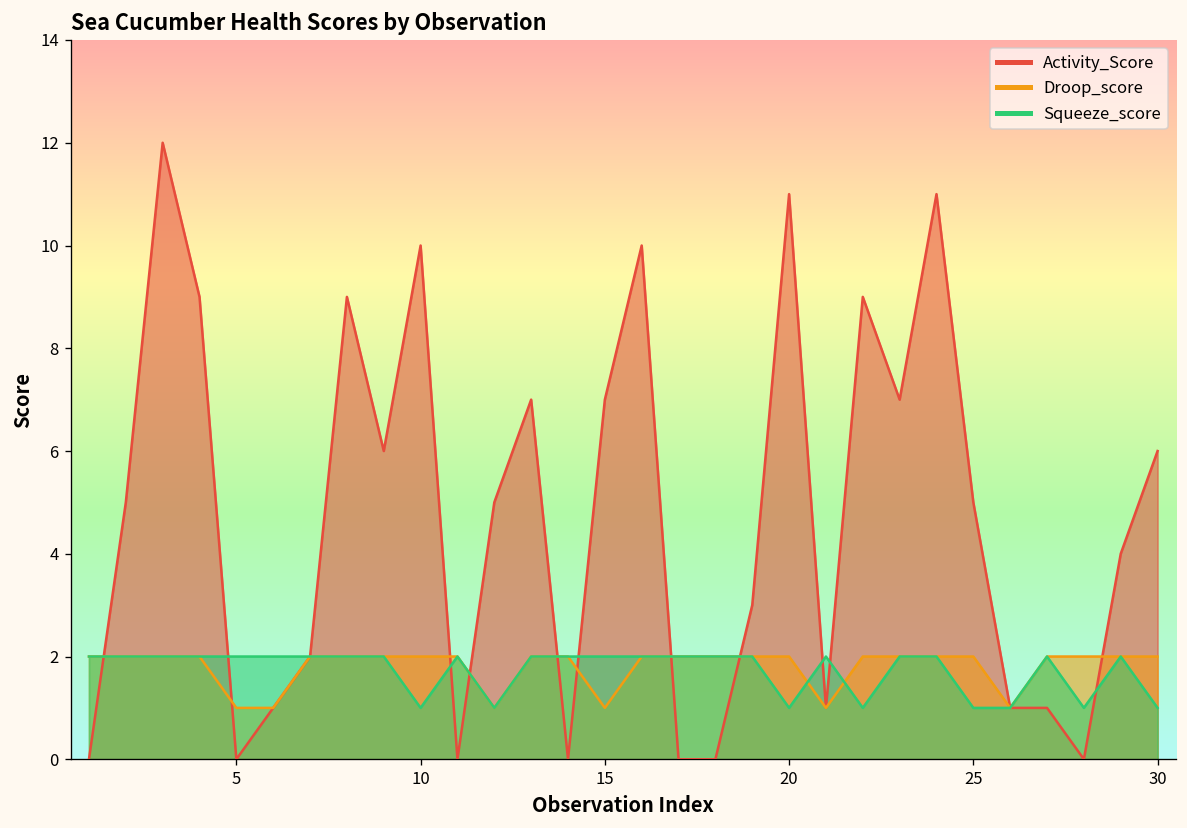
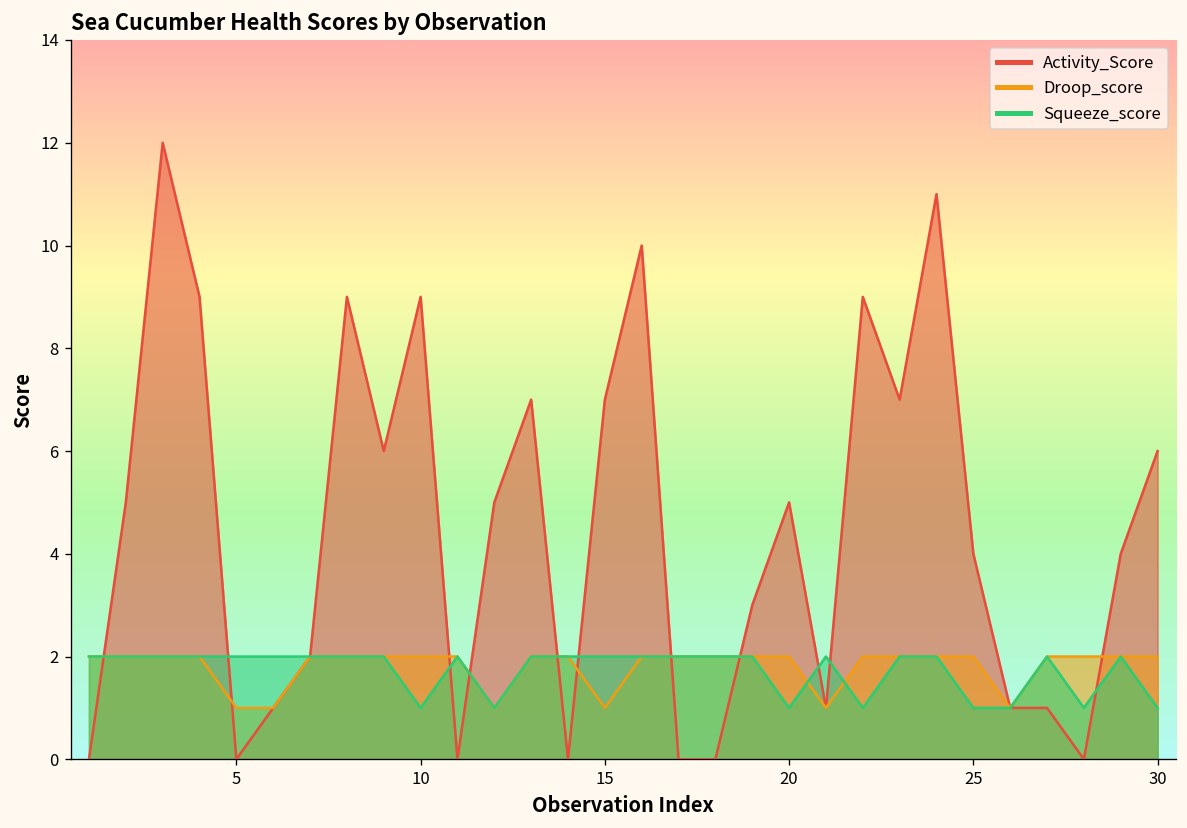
  {
    "Activity_Score": {
      "5": 0,
-     "10": 10,
+     "10": 9,
      "15": 7,
-     "20": 11,
-     "25": 5,
+     "20": 5,
+     "25": 4,
      "30": 6
    },
    "Droop_score": {
      "5": 1,
      "10": 2,
      "15": 1,
      "20": 2,
      "25": 2,
      "30": 2
    },
    "Squeeze_score": {
      "5": 2,
      "10": 1,
      "15": 2,
      "20": 1,
      "25": 1,
      "30": 1
    }
  }
